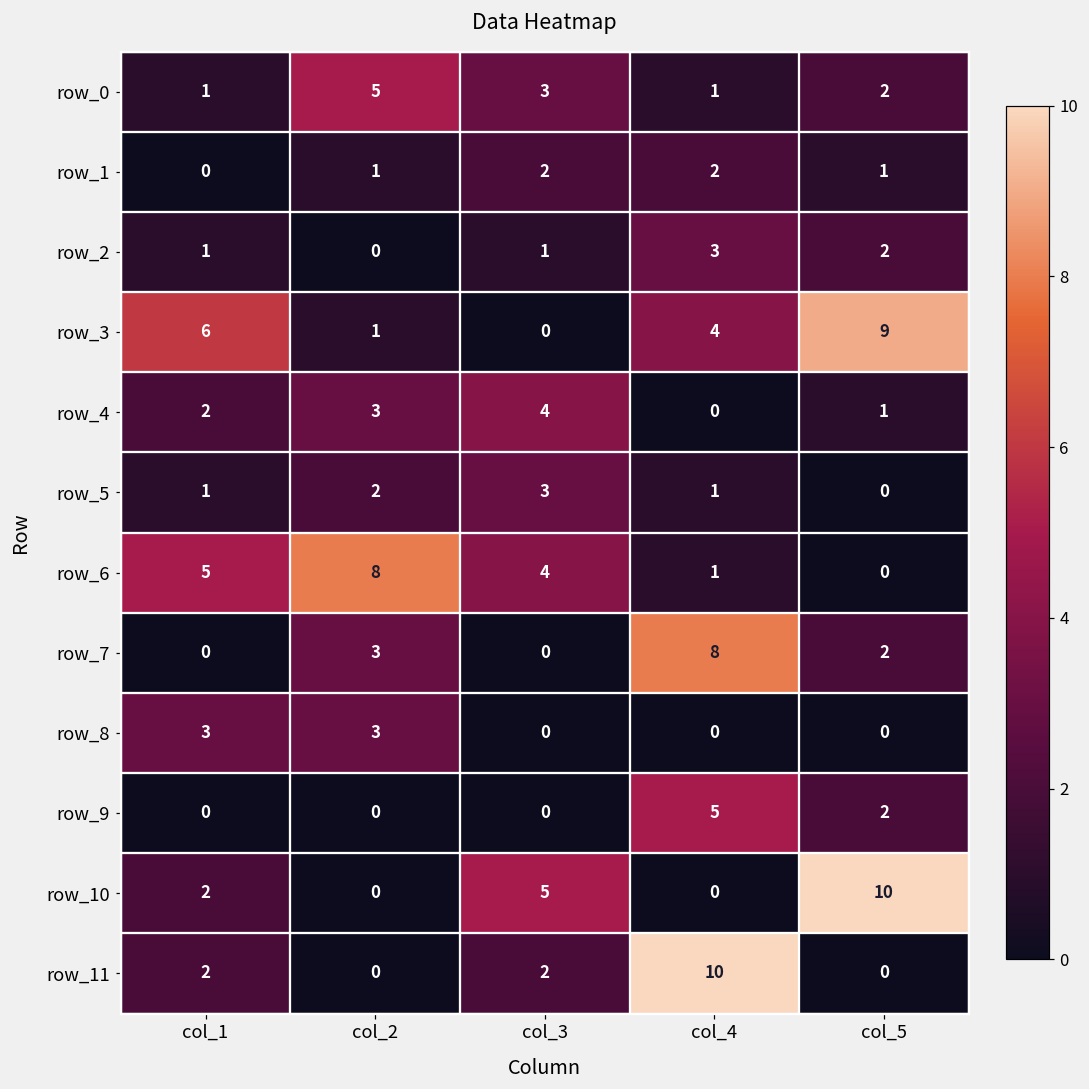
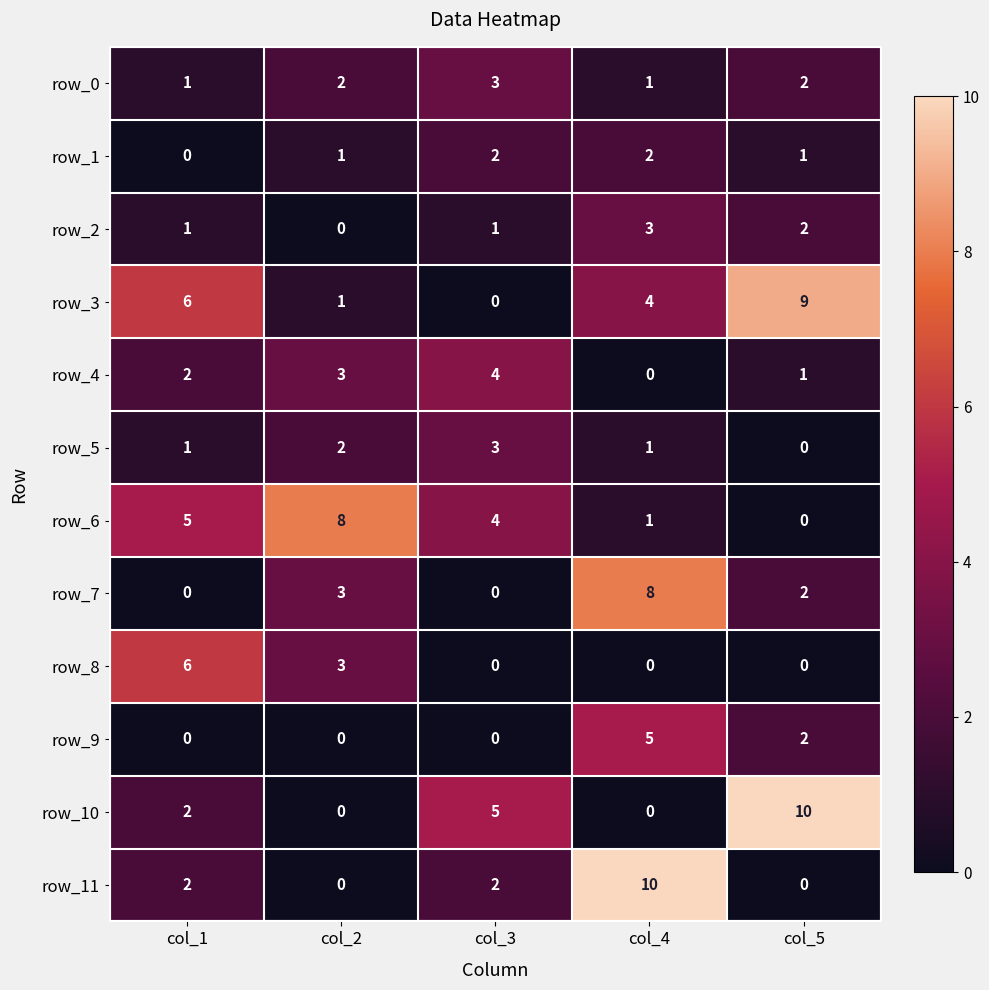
  {
    "row_0": {
      "col_1": 1,
-     "col_2": 5,
+     "col_2": 2,
      "col_3": 3,
      "col_4": 1,
      "col_5": 2
    },
    "row_1": {
      "col_1": 0,
      "col_2": 1,
      "col_3": 2,
      "col_4": 2,
      "col_5": 1
    },
    "row_2": {
      "col_1": 1,
      "col_2": 0,
      "col_3": 1,
      "col_4": 3,
      "col_5": 2
    },
    "row_3": {
      "col_1": 6,
      "col_2": 1,
      "col_3": 0,
      "col_4": 4,
      "col_5": 9
    },
    "row_4": {
      "col_1": 2,
      "col_2": 3,
      "col_3": 4,
      "col_4": 0,
      "col_5": 1
    },
    "row_5": {
      "col_1": 1,
      "col_2": 2,
      "col_3": 3,
      "col_4": 1,
      "col_5": 0
    },
    "row_6": {
      "col_1": 5,
      "col_2": 8,
      "col_3": 4,
      "col_4": 1,
      "col_5": 0
    },
    "row_7": {
      "col_1": 0,
      "col_2": 3,
      "col_3": 0,
      "col_4": 8,
      "col_5": 2
    },
    "row_8": {
-     "col_1": 3,
+     "col_1": 6,
      "col_2": 3,
      "col_3": 0,
      "col_4": 0,
      "col_5": 0
    },
    "row_9": {
      "col_1": 0,
      "col_2": 0,
      "col_3": 0,
      "col_4": 5,
      "col_5": 2
    },
    "row_10": {
      "col_1": 2,
      "col_2": 0,
      "col_3": 5,
      "col_4": 0,
      "col_5": 10
    },
    "row_11": {
      "col_1": 2,
      "col_2": 0,
      "col_3": 2,
      "col_4": 10,
      "col_5": 0
    }
  }
